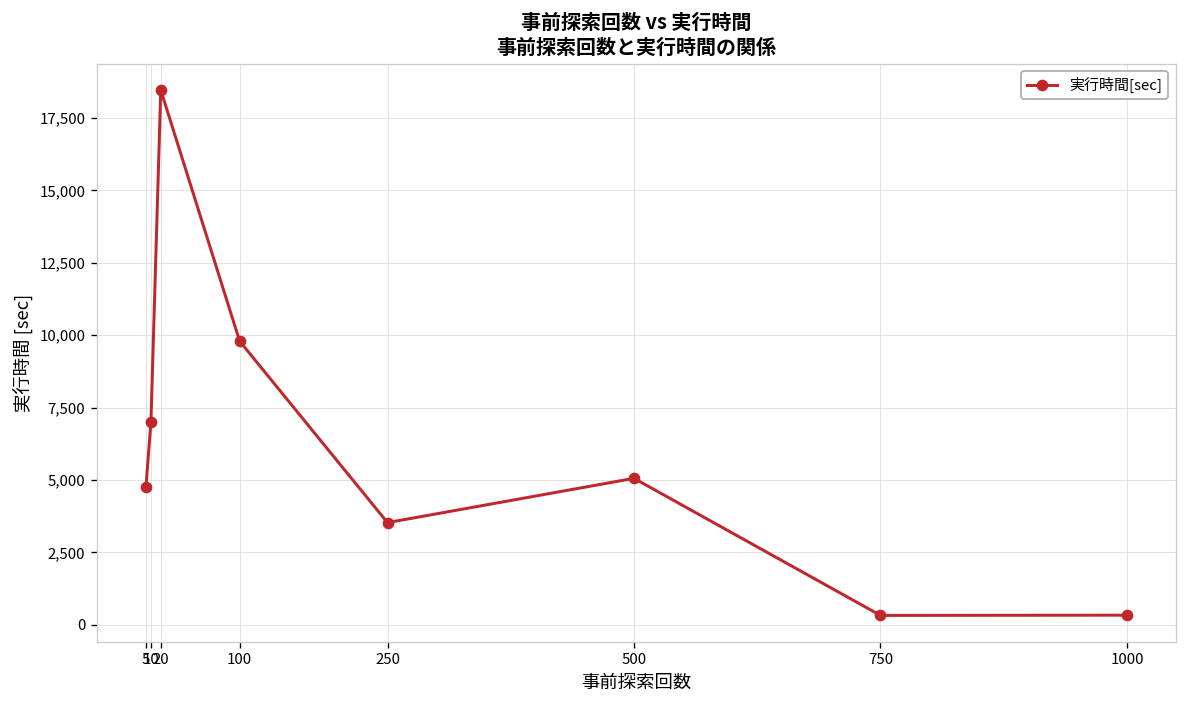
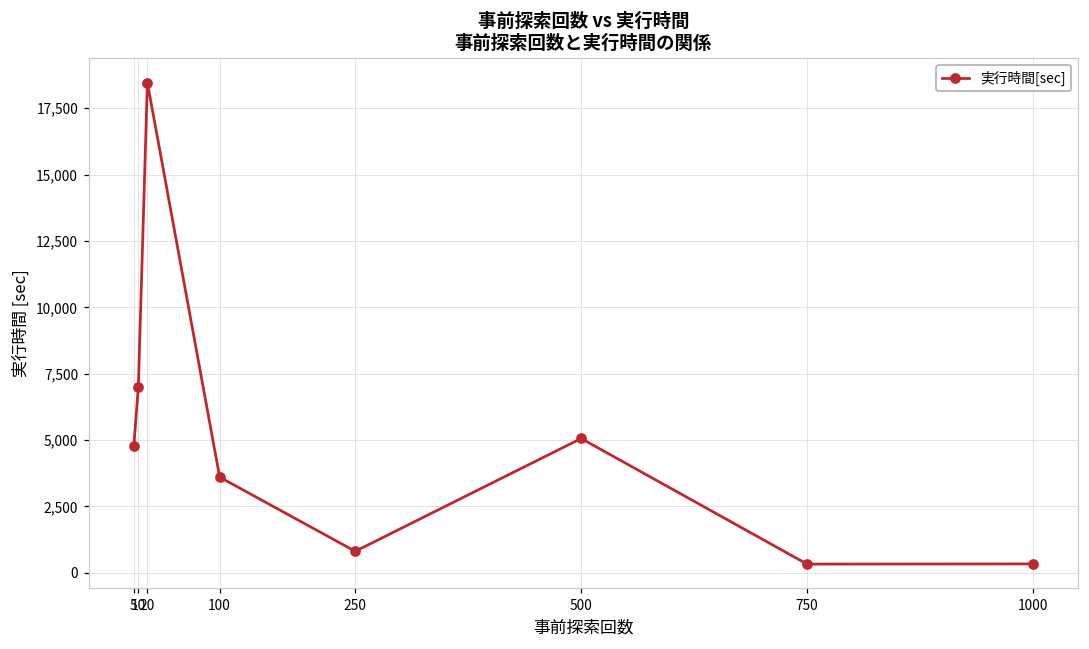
  {
-   "100": "9,800",
-   "250": "3,500",
+   "100": "3,600",
+   "250": "800",
    "500": "5,100",
    "750": "300",
    "1000": "300"
  }
